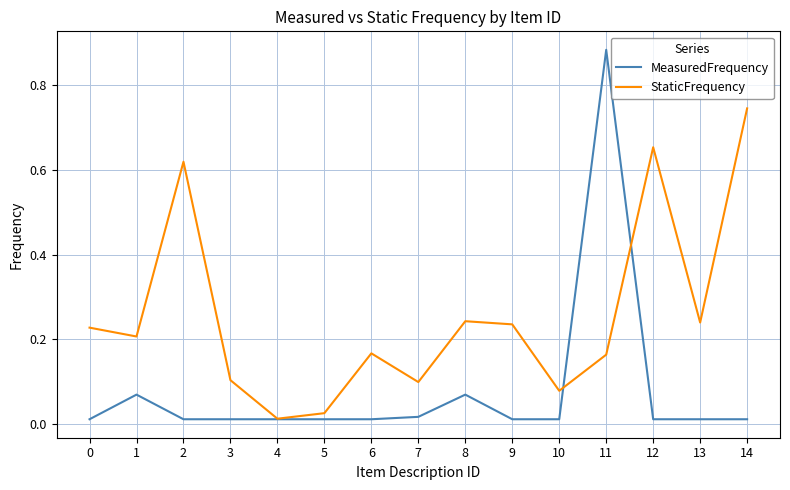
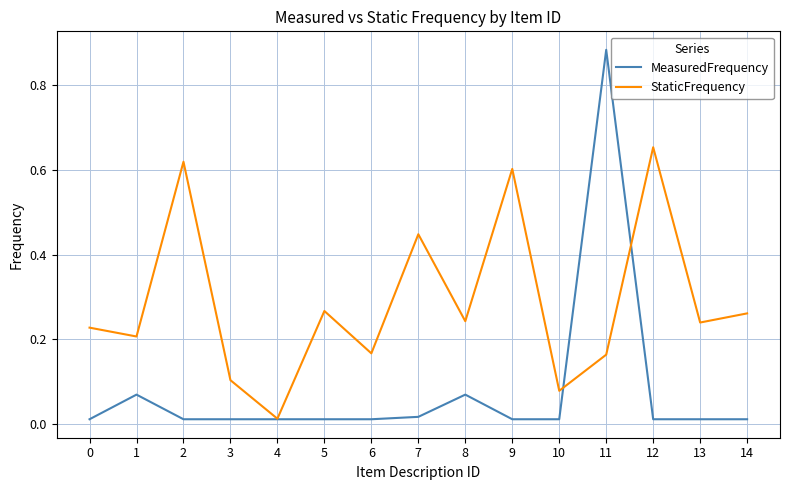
  {
    "MeasuredFrequency": {
      "0": 0.01,
      "1": 0.07,
      "2": 0.01,
      "3": 0.01,
      "5": 0.01,
      "6": 0.01,
      "7": 0.02,
      "8": 0.07,
      "9": 0.01,
      "10": 0.01,
      "11": 0.88,
      "12": 0.01,
      "13": 0.01,
      "14": 0.01
    },
    "StaticFrequency": {
      "0": 0.23,
      "1": 0.21,
      "2": 0.62,
      "3": 0.10,
-     "5": 0.03,
+     "5": 0.27,
      "6": 0.17,
-     "7": 0.10,
+     "7": 0.45,
      "8": 0.24,
-     "9": 0.24,
+     "9": 0.60,
      "10": 0.08,
      "11": 0.16,
      "12": 0.65,
      "13": 0.24,
-     "14": 0.75
+     "14": 0.26
    }
  }
